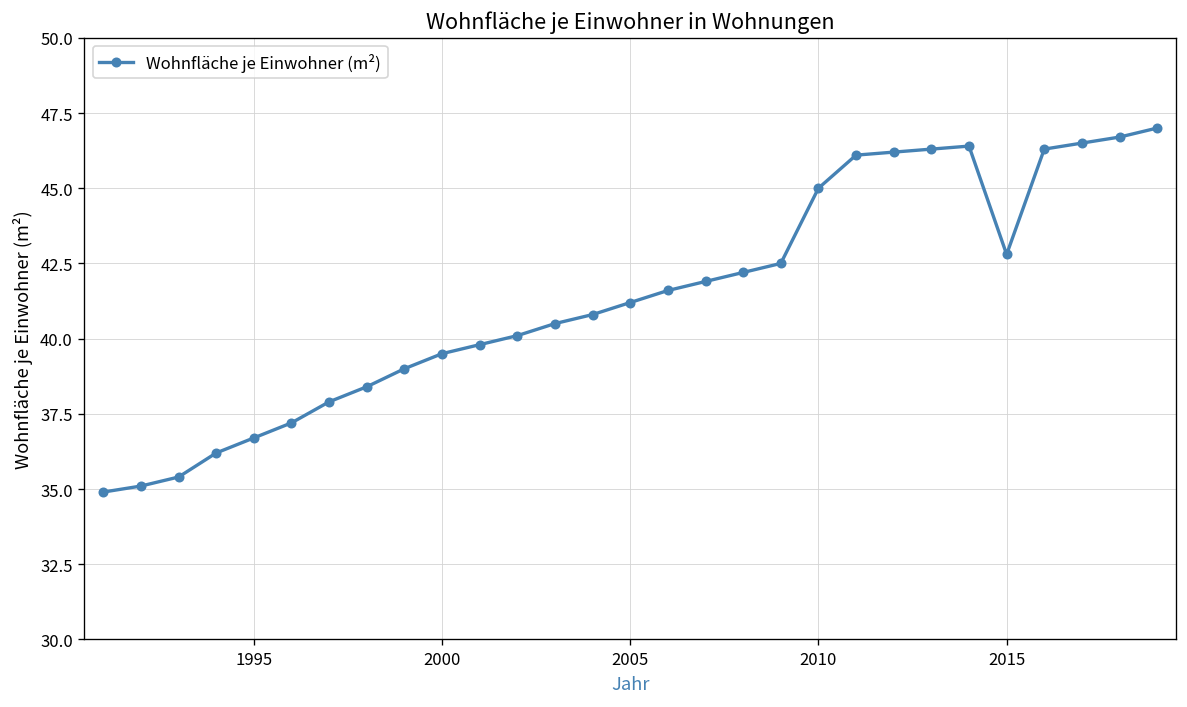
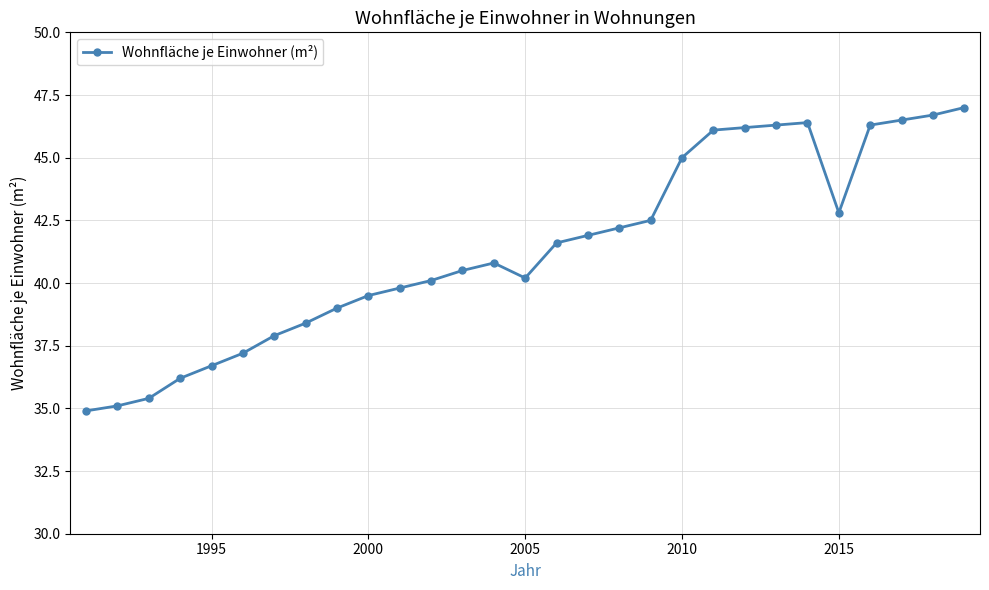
  {
    "1995": 36.7,
    "2000": 39.5,
-   "2005": 41.2,
+   "2005": 40.2,
    "2010": 45.0,
    "2015": 42.8
  }
